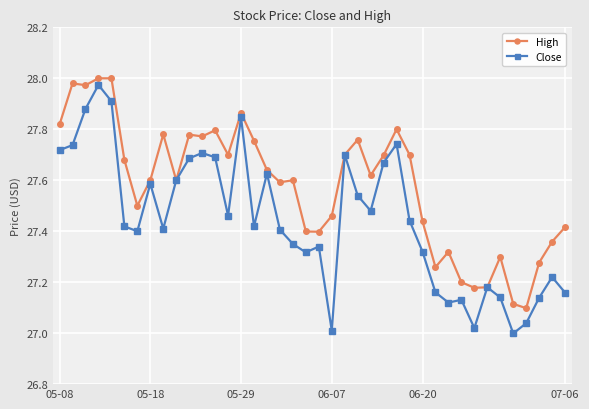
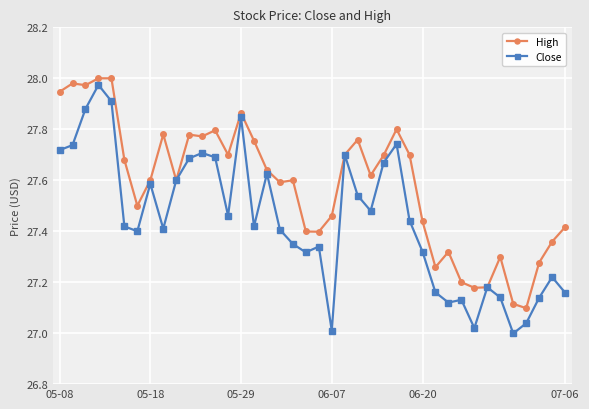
  {
    "High": {
-     "05-08": 27.82,
+     "05-08": 27.95,
      "05-18": 27.60,
      "05-29": 27.86,
      "06-07": 27.46,
      "06-20": 27.44,
      "07-06": 27.42
    },
    "Close": {
      "05-08": 27.72,
      "05-18": 27.59,
      "05-29": 27.85,
      "06-07": 27.01,
      "06-20": 27.32,
      "07-06": 27.16
    }
  }
